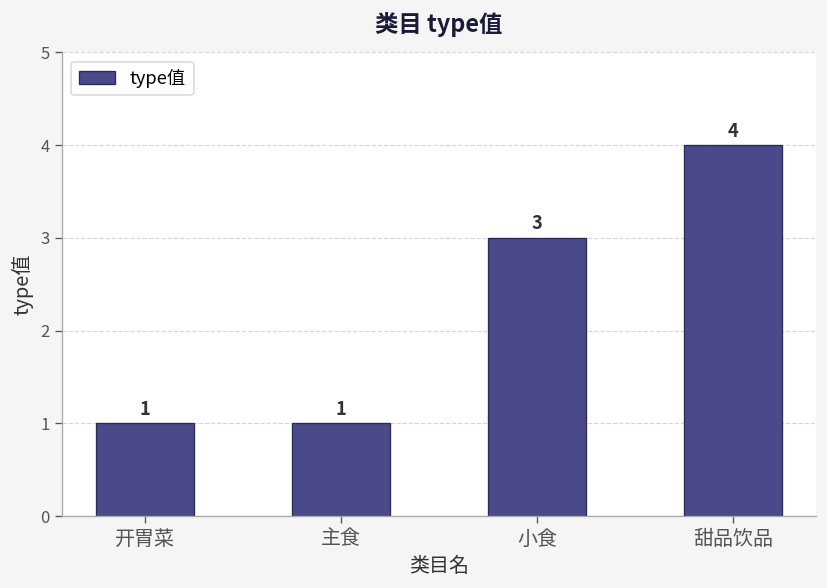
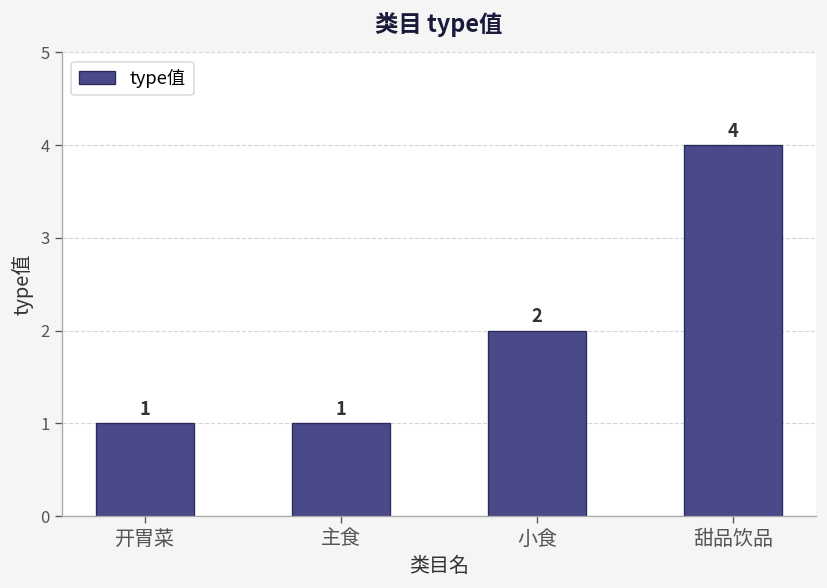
  {
    "开胃菜": 1,
    "主食": 1,
-   "小食": 3,
+   "小食": 2,
    "甜品饮品": 4
  }
